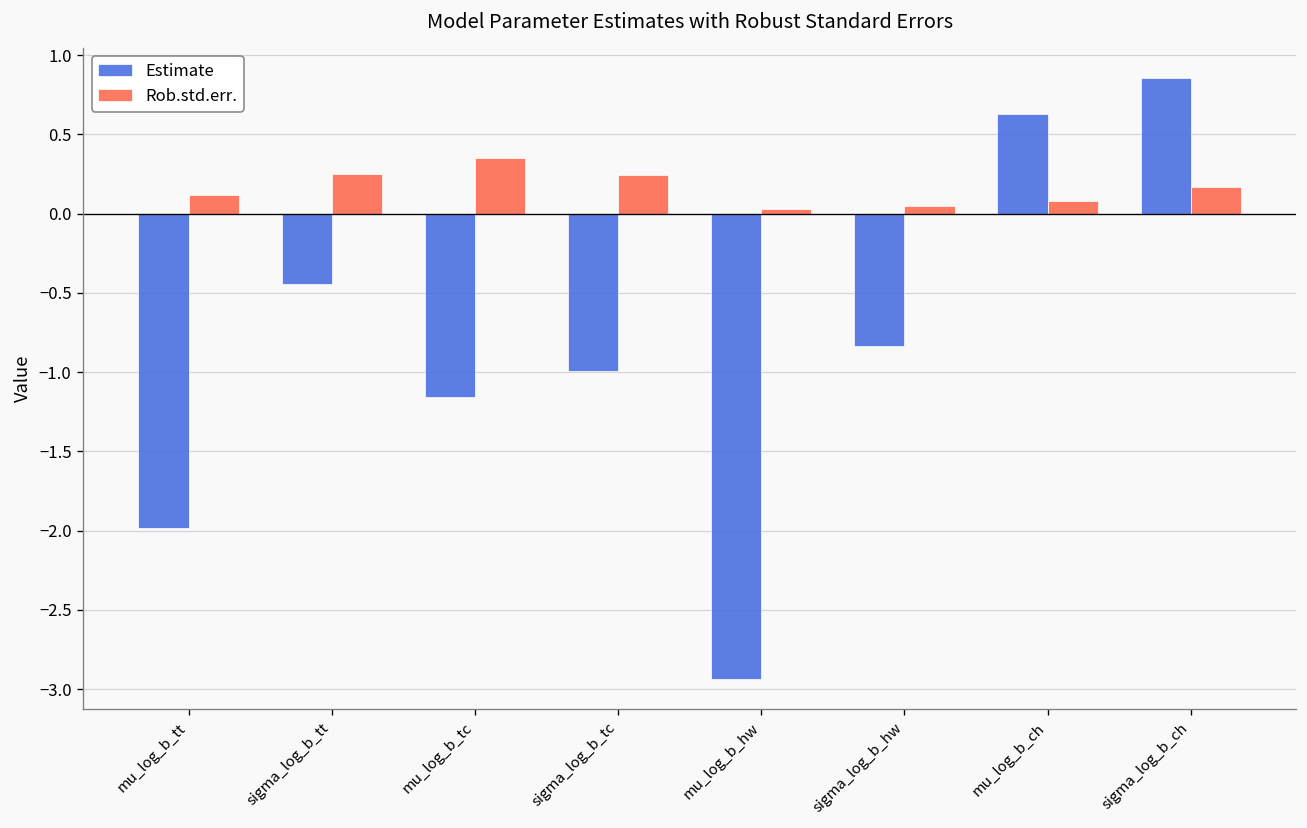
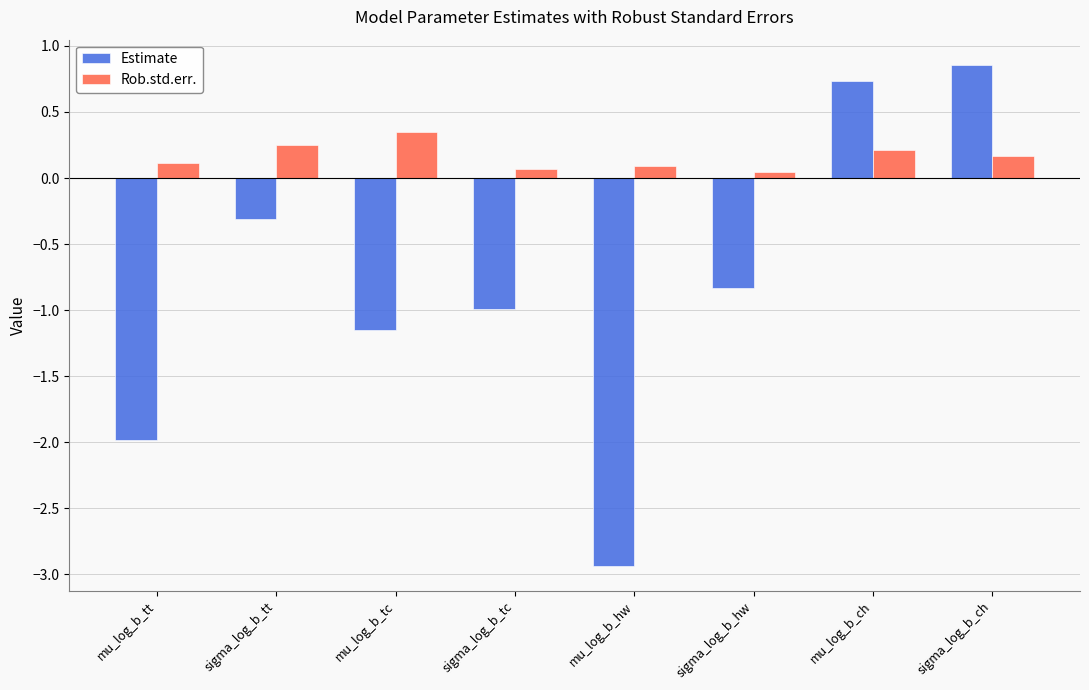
  {
    "Estimate": {
      "mu_log_b_tt": -1.98,
-     "sigma_log_b_tt": -0.44,
+     "sigma_log_b_tt": -0.31,
      "mu_log_b_tc": -1.15,
      "sigma_log_b_tc": -0.99,
      "mu_log_b_hw": -2.94,
      "sigma_log_b_hw": -0.83,
-     "mu_log_b_ch": 0.63,
+     "mu_log_b_ch": 0.74,
      "sigma_log_b_ch": 0.86
    },
    "Rob.std.err.": {
      "mu_log_b_tt": 0.12,
      "sigma_log_b_tt": 0.25,
      "mu_log_b_tc": 0.35,
-     "sigma_log_b_tc": 0.24,
-     "mu_log_b_hw": 0.03,
+     "sigma_log_b_tc": 0.07,
+     "mu_log_b_hw": 0.09,
      "sigma_log_b_hw": 0.05,
-     "mu_log_b_ch": 0.08,
+     "mu_log_b_ch": 0.21,
      "sigma_log_b_ch": 0.17
    }
  }
